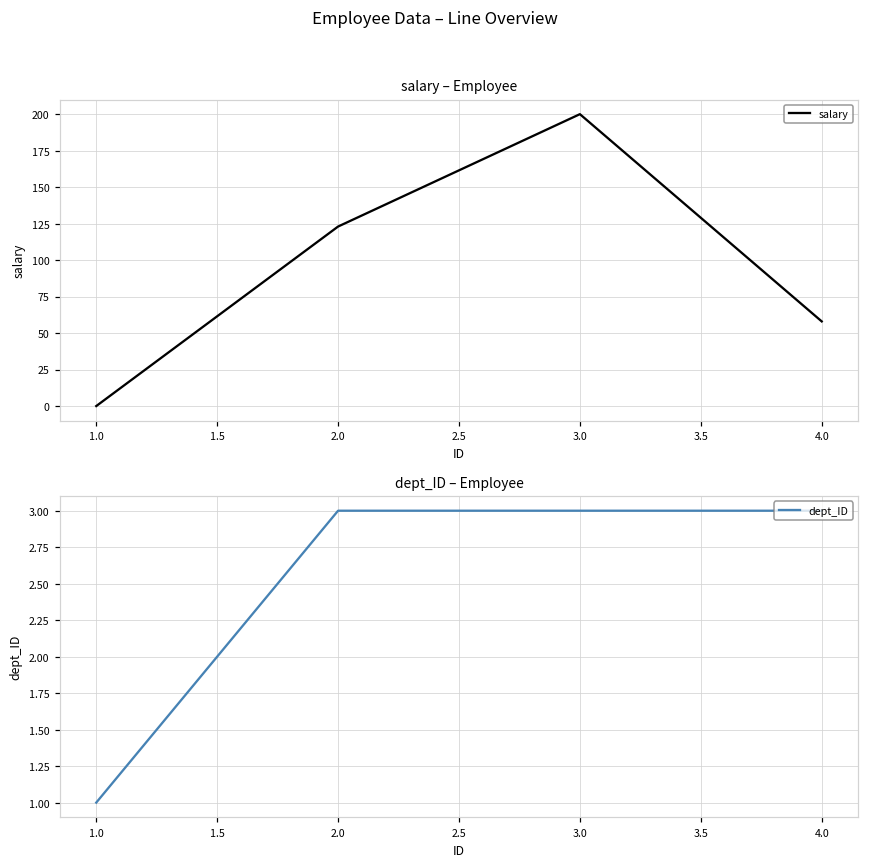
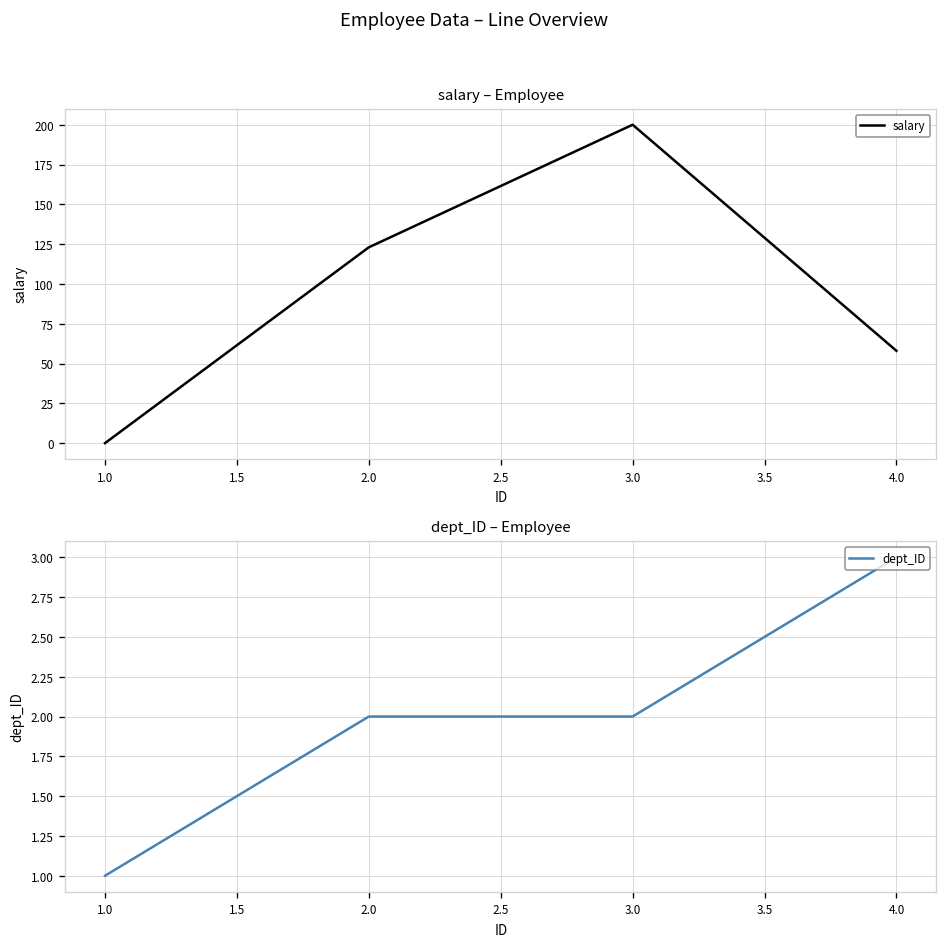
  {
    "salary – Employee": {
      "1.0": 0,
      "2.0": 123,
      "3.0": 200,
      "4.0": 58
    },
    "dept_ID – Employee": {
      "1.0": 1,
-     "2.0": 3,
-     "3.0": 3
+     "2.0": 2,
+     "3.0": 2
    }
  }
